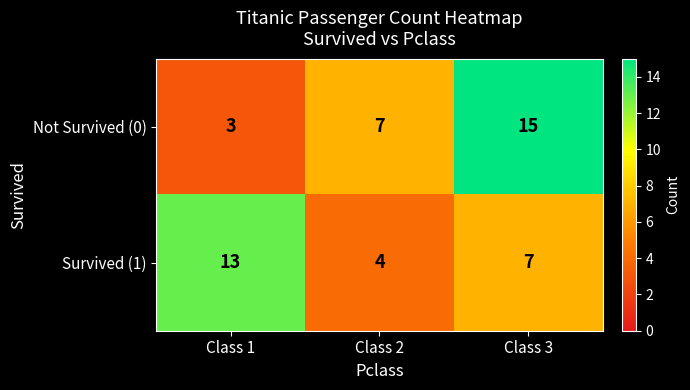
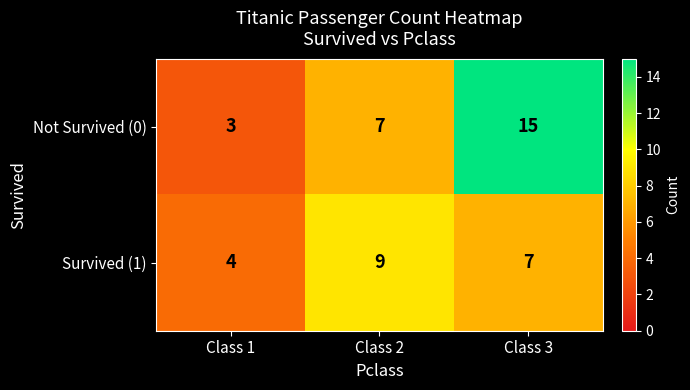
  {
    "Not Survived (0)": {
      "Class 1": 3,
      "Class 2": 7,
      "Class 3": 15
    },
    "Survived (1)": {
-     "Class 1": 13,
-     "Class 2": 4,
+     "Class 1": 4,
+     "Class 2": 9,
      "Class 3": 7
    }
  }
